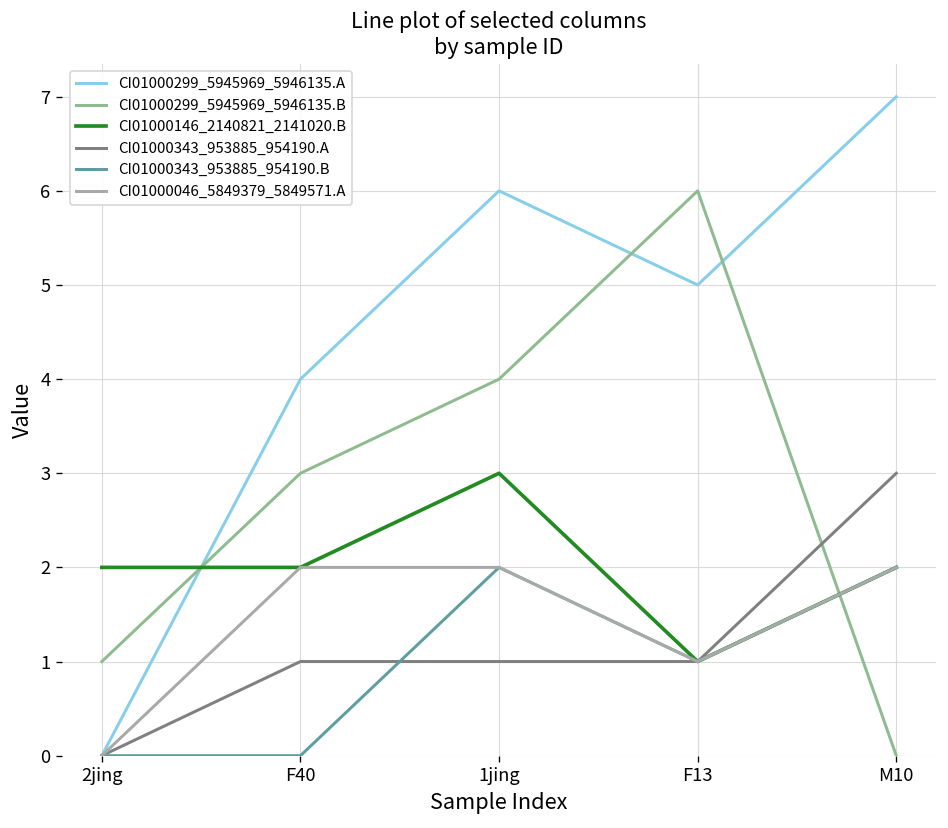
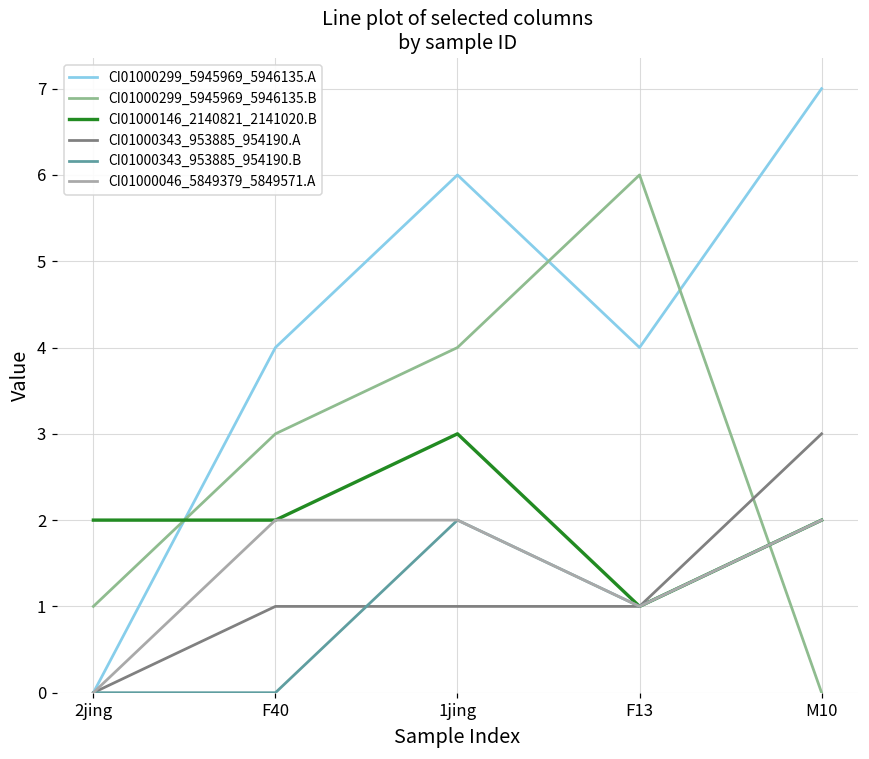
  {
    "CI01000299_5945969_5946135.A": {
      "F40": 4,
      "1jing": 6,
-     "F13": 5,
+     "F13": 4,
      "M10": 7
    },
    "CI01000146_2140821_2141020.B": {
      "2jing": 2,
      "1jing": 3
    }
  }
